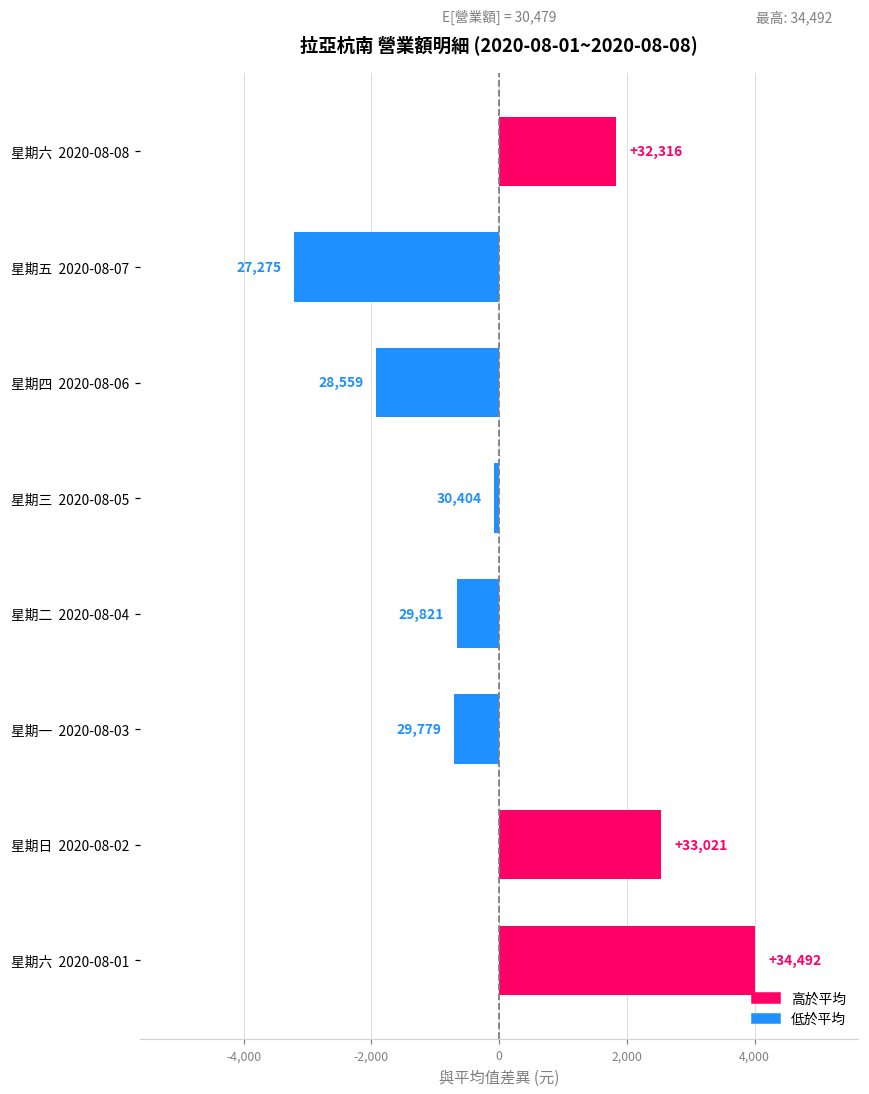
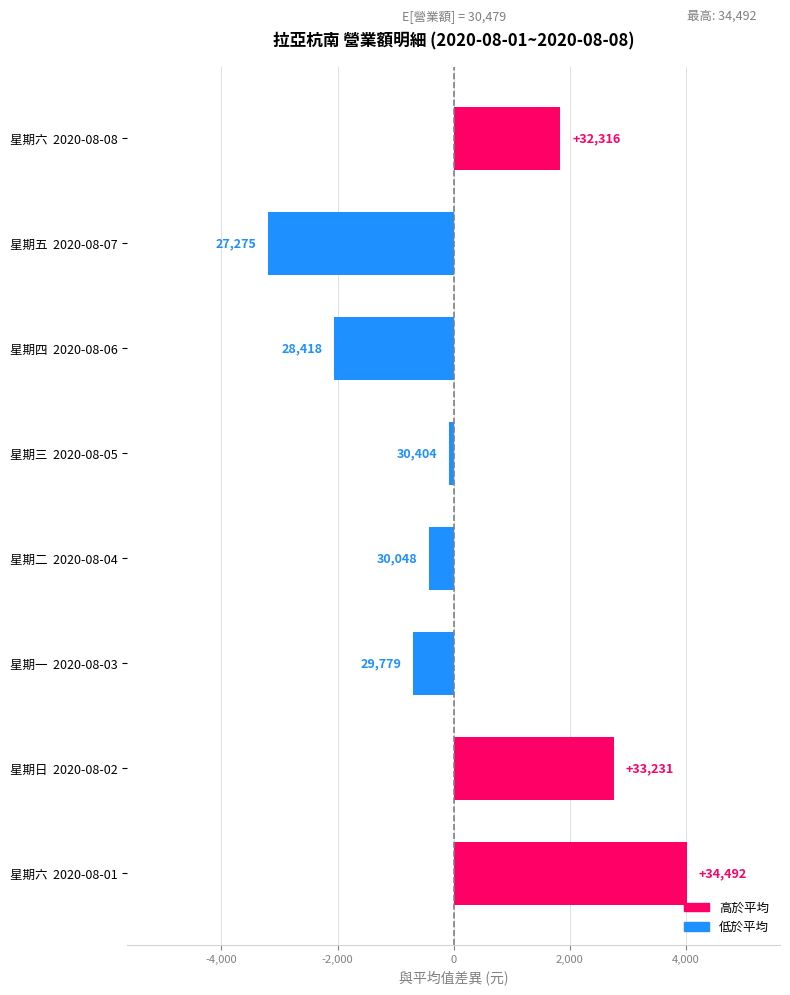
  {
-   "星期四 2020-08-06": "28,559",
-   "星期二 2020-08-04": "29,821",
-   "星期日 2020-08-02": "+33,021"
+   "星期四 2020-08-06": "28,418",
+   "星期二 2020-08-04": "30,048",
+   "星期日 2020-08-02": "+33,231"
  }
